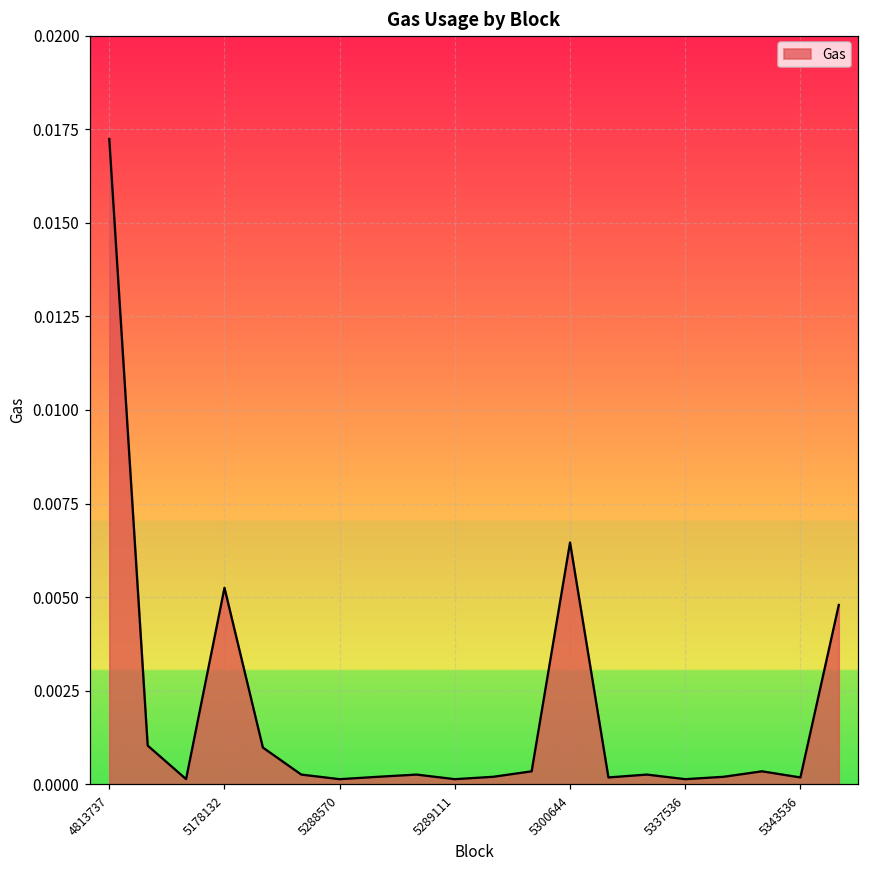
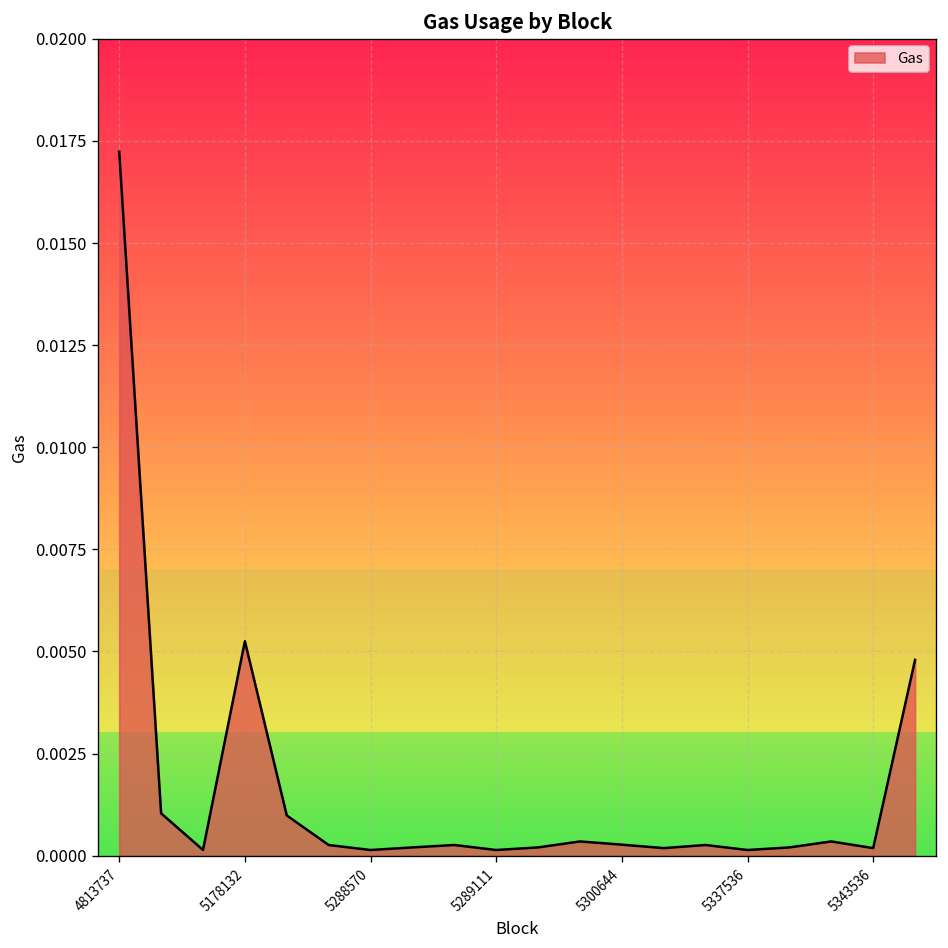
  {
    "4813737": 0.0172,
    "5178132": 0.0052,
    "5288570": 0.0001,
    "5289111": 0.0001,
-   "5300644": 0.0065,
+   "5300644": 0.0003,
    "5337536": 0.0001,
    "5343536": 0.0002
  }
